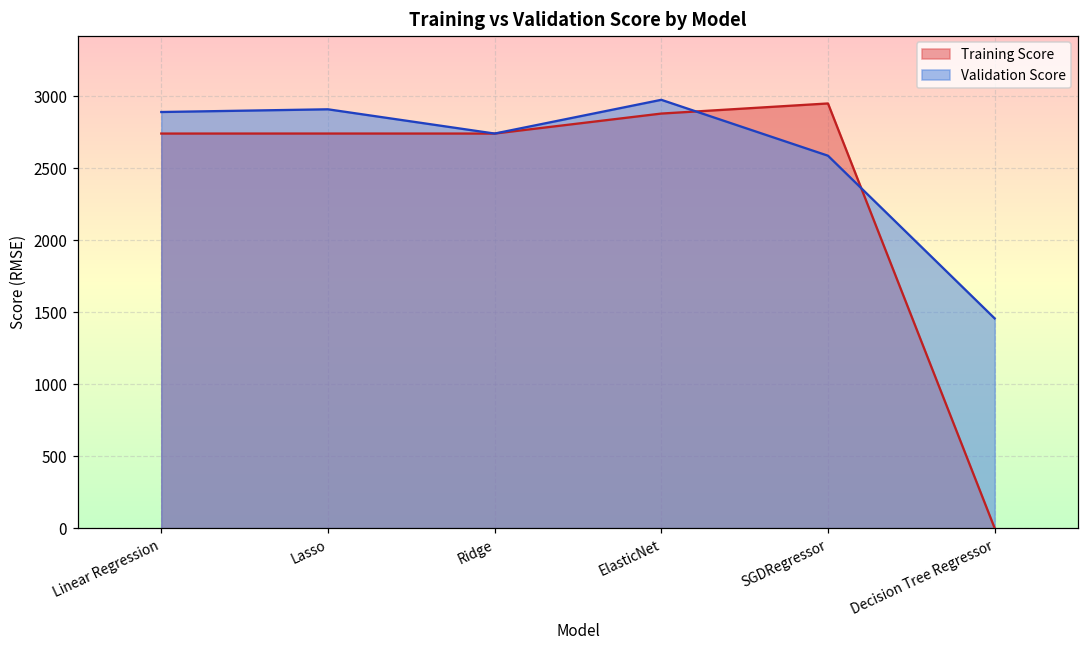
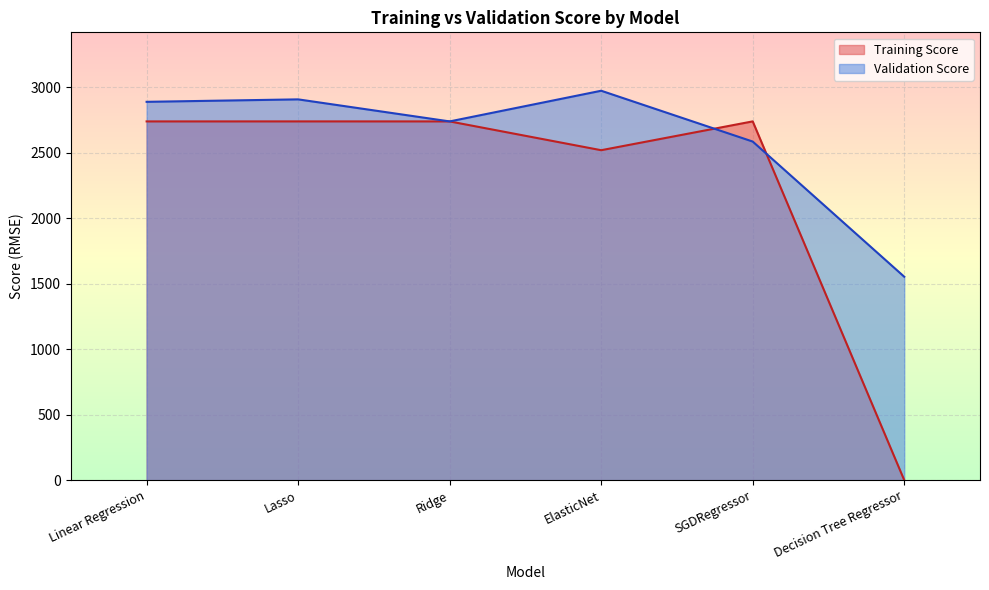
  {
    "Training Score": {
      "Linear Regression": 2740,
      "Lasso": 2740,
-     "ElasticNet": 2880,
-     "SGDRegressor": 2950,
+     "ElasticNet": 2520,
+     "SGDRegressor": 2740,
      "Decision Tree Regressor": 0
    },
    "Validation Score": {
      "Linear Regression": 2890,
      "Lasso": 2910,
      "ElasticNet": 2970,
      "SGDRegressor": 2590,
-     "Decision Tree Regressor": 1460
+     "Decision Tree Regressor": 1550
    }
  }
